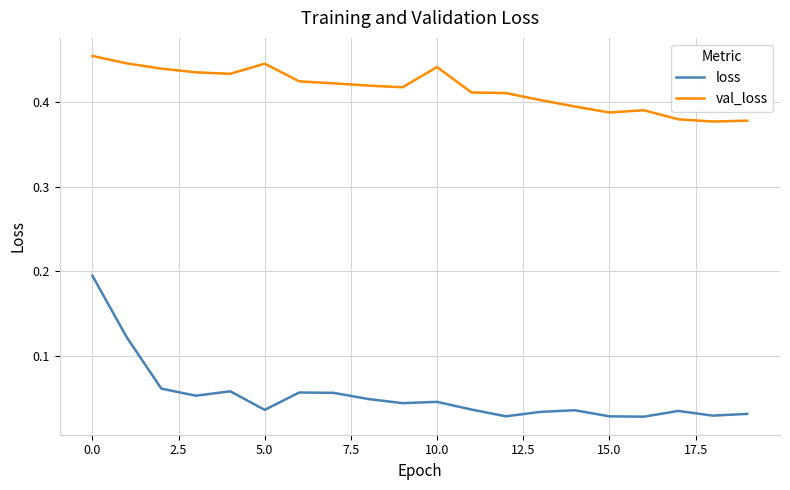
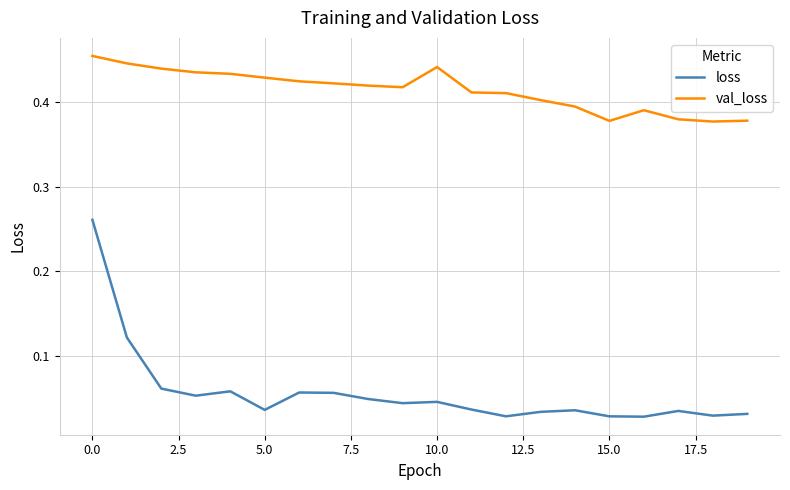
  {
    "loss": {
-     "0.0": 0.19,
+     "0.0": 0.26,
      "5.0": 0.04,
      "10.0": 0.05,
      "15.0": 0.03
    },
    "val_loss": {
      "0.0": 0.45,
-     "5.0": 0.45,
+     "5.0": 0.43,
      "10.0": 0.44,
-     "15.0": 0.39
+     "15.0": 0.38
    }
  }
